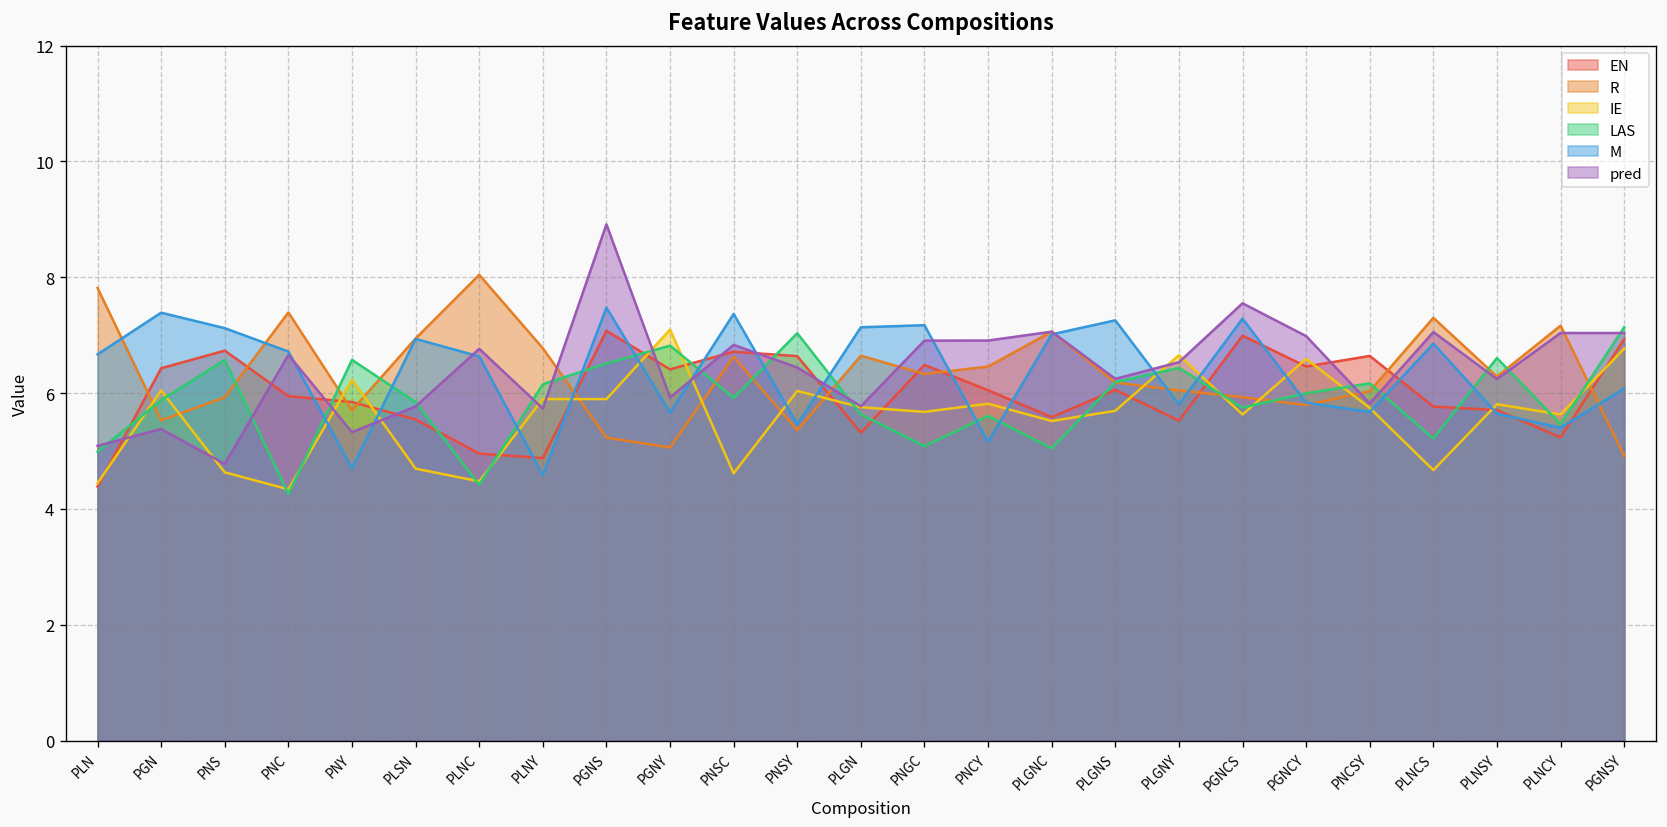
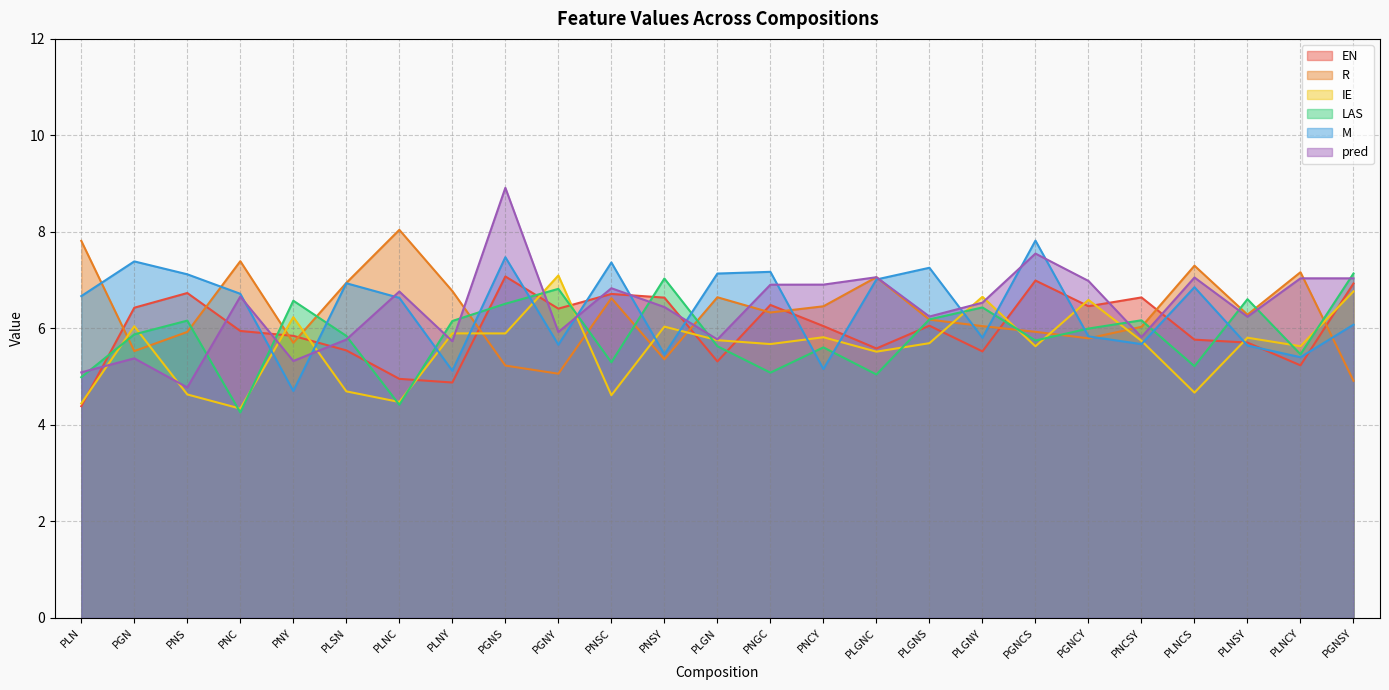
  {
    "LAS": {
      "PLN": 5.0,
      "PGN": 5.9,
-     "PNS": 6.6,
+     "PNS": 6.2,
      "PNC": 4.3,
      "PNY": 6.6,
      "PLSN": 5.8,
      "PLNC": 4.4,
      "PLNY": 6.2,
      "PGNS": 6.5,
      "PGNY": 6.8,
-     "PNSC": 5.9,
+     "PNSC": 5.3,
      "PNSY": 7.0,
      "PLGN": 5.6,
      "PNGC": 5.1,
      "PNCY": 5.6,
      "PLGNC": 5.0,
      "PLGNY": 6.4,
      "PGNCS": 5.7,
      "PGNCY": 6.0,
      "PNCSY": 6.2,
      "PLNCS": 5.2,
      "PLNSY": 6.6,
      "PLNCY": 5.5,
      "PGNSY": 7.1
    },
    "M": {
      "PLN": 6.7,
      "PGN": 7.4,
      "PNS": 7.1,
      "PNC": 6.7,
      "PNY": 4.7,
      "PLNC": 6.6,
-     "PLNY": 4.6,
+     "PLNY": 5.1,
      "PGNS": 7.5,
      "PGNY": 5.7,
      "PNSC": 7.4,
      "PNSY": 5.5,
      "PLGN": 7.1,
      "PNGC": 7.2,
      "PNCY": 5.2,
      "PLGNS": 7.3,
      "PLGNY": 5.8,
-     "PGNCS": 7.3,
+     "PGNCS": 7.8,
      "PNCSY": 5.7,
      "PLNCS": 6.9,
      "PLNSY": 5.6,
      "PLNCY": 5.4,
      "PGNSY": 6.1
    },
    "pred": {
      "PLN": 5.1,
      "PGN": 5.4,
      "PNS": 4.8,
      "PNC": 6.7,
      "PNY": 5.3,
      "PLSN": 5.8,
      "PLNC": 6.8,
      "PLNY": 5.7,
      "PGNS": 8.9,
      "PGNY": 5.9,
      "PNSC": 6.8,
      "PNSY": 6.4,
      "PNGC": 6.9,
      "PNCY": 6.9,
      "PLGNS": 6.2,
      "PLGNY": 6.5,
      "PGNCS": 7.6,
      "PGNCY": 7.0,
      "PNCSY": 5.8,
      "PLNCS": 7.1,
      "PLNCY": 7.0,
      "PGNSY": 7.0
    }
  }
